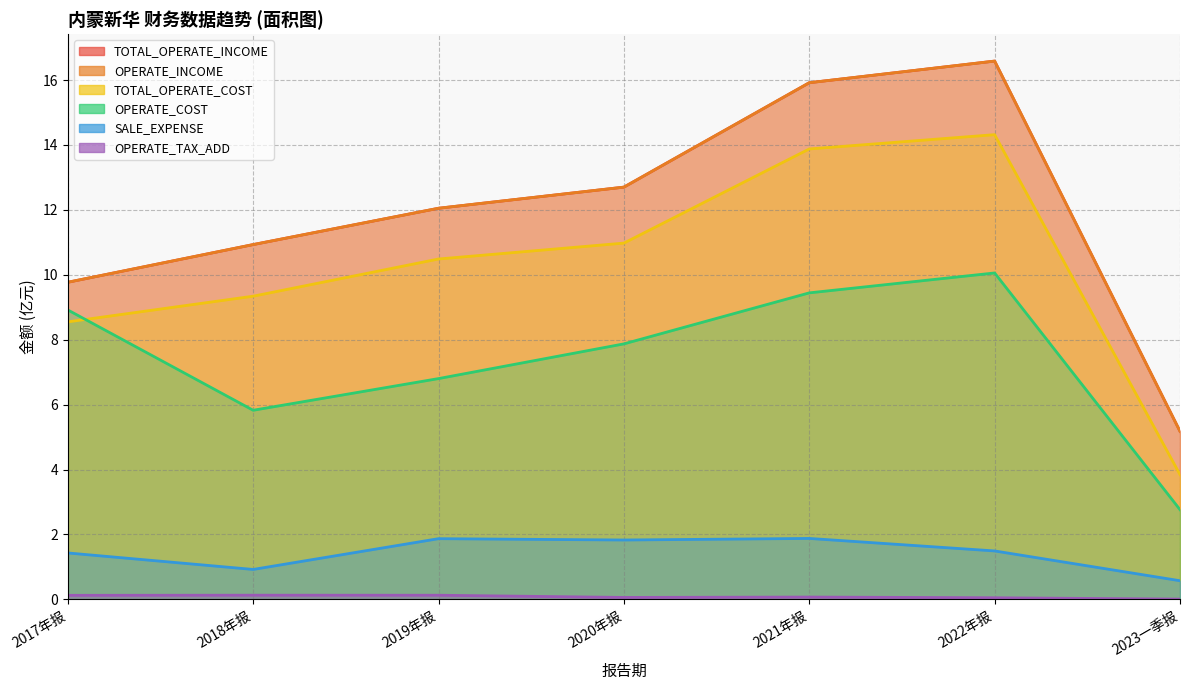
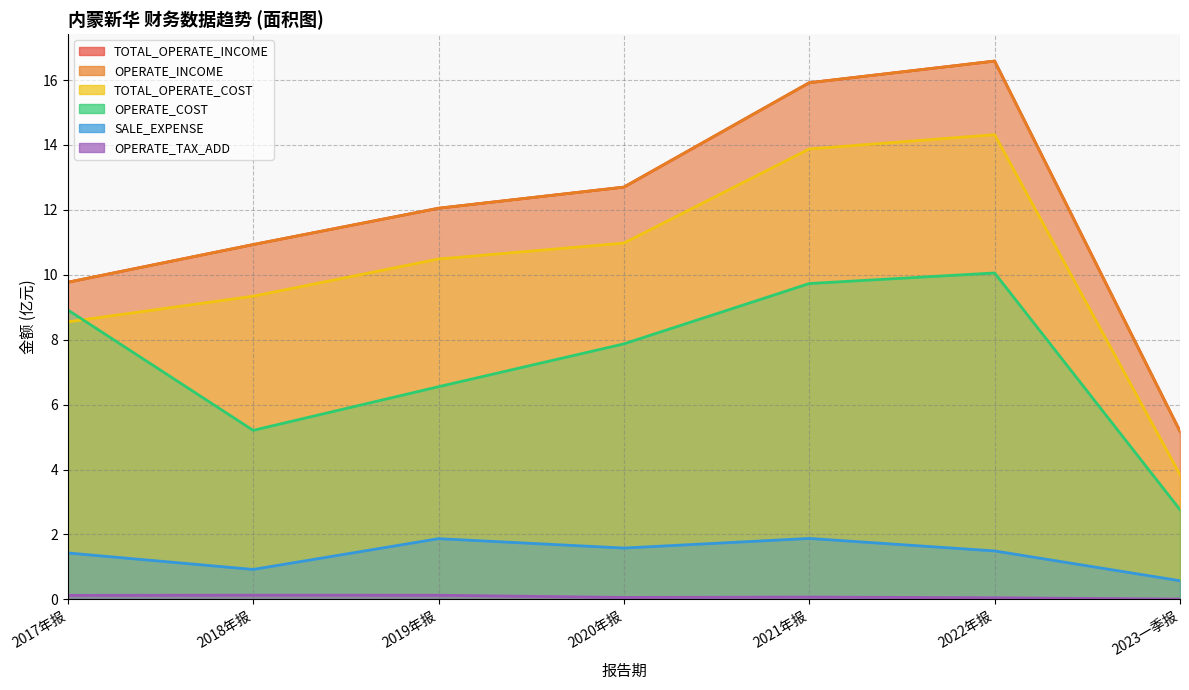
  {
    "OPERATE_COST": {
      "2017年报": 8.9,
-     "2018年报": 5.8,
-     "2019年报": 6.8,
+     "2018年报": 5.2,
+     "2019年报": 6.6,
      "2020年报": 7.9,
-     "2021年报": 9.4,
+     "2021年报": 9.7,
      "2022年报": 10.1,
      "2023一季报": 2.8
    },
    "SALE_EXPENSE": {
      "2017年报": 1.4,
      "2018年报": 0.9,
      "2019年报": 1.9,
-     "2020年报": 1.8,
+     "2020年报": 1.6,
      "2021年报": 1.9,
      "2022年报": 1.5,
      "2023一季报": 0.6
    },
    "OPERATE_TAX_ADD": {
      "2017年报": 0.1,
      "2018年报": 0.1,
      "2019年报": 0.1,
      "2020年报": 0.1,
      "2021年报": 0.1,
      "2022年报": 0.0,
      "2023一季报": 0.0
    }
  }
